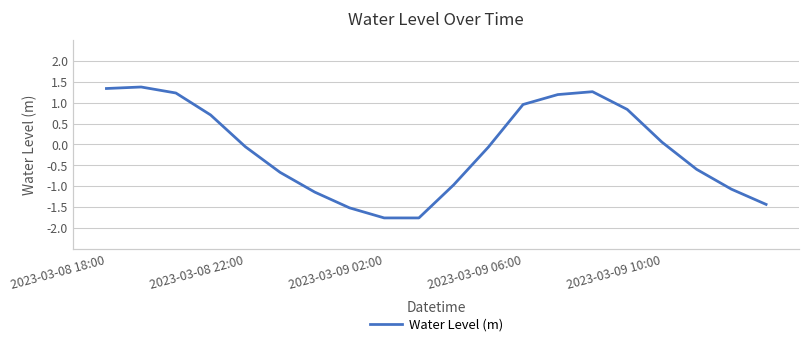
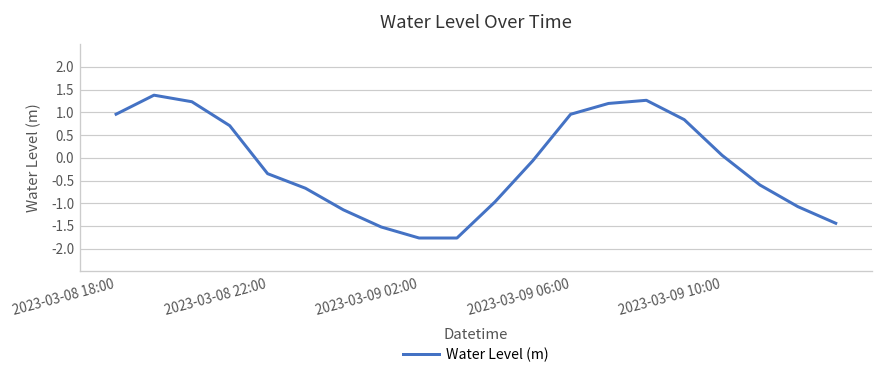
  {
-   "2023-03-08 18:00": 1.3,
-   "2023-03-08 22:00": -0.1,
+   "2023-03-08 18:00": 1.0,
+   "2023-03-08 22:00": -0.3,
    "2023-03-09 02:00": -1.8,
    "2023-03-09 06:00": 1.0,
    "2023-03-09 10:00": 0.1
  }
